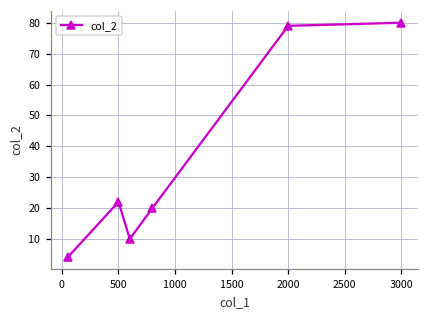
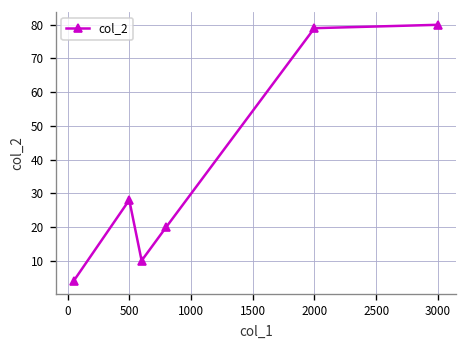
  {
-   "500": 22,
+   "500": 28,
    "2000": 79,
    "3000": 80
  }
